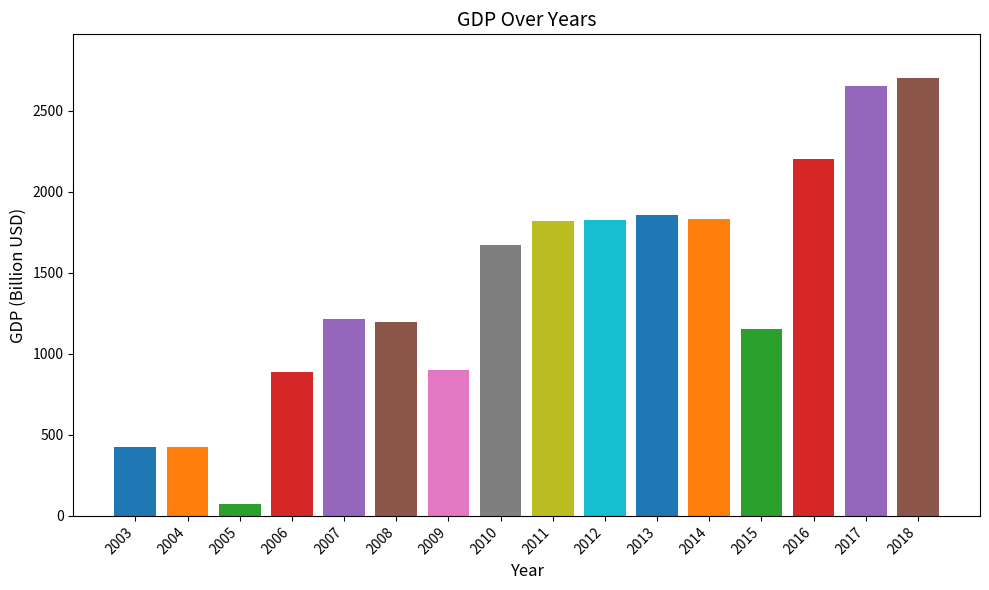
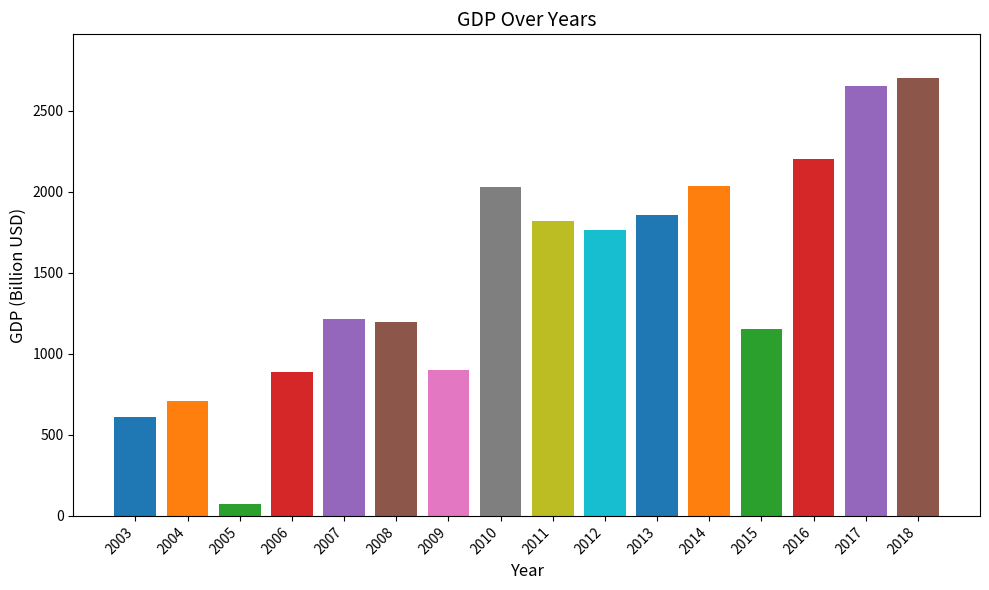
  {
-   "2003": 420,
-   "2004": 420,
+   "2003": 610,
+   "2004": 710,
    "2005": 70,
    "2006": 890,
    "2007": 1220,
    "2008": 1200,
    "2009": 900,
-   "2010": 1680,
+   "2010": 2030,
    "2011": 1820,
-   "2012": 1830,
+   "2012": 1770,
    "2013": 1860,
-   "2014": 1830,
+   "2014": 2040,
    "2015": 1150,
    "2016": 2200,
    "2017": 2650,
    "2018": 2700
  }
